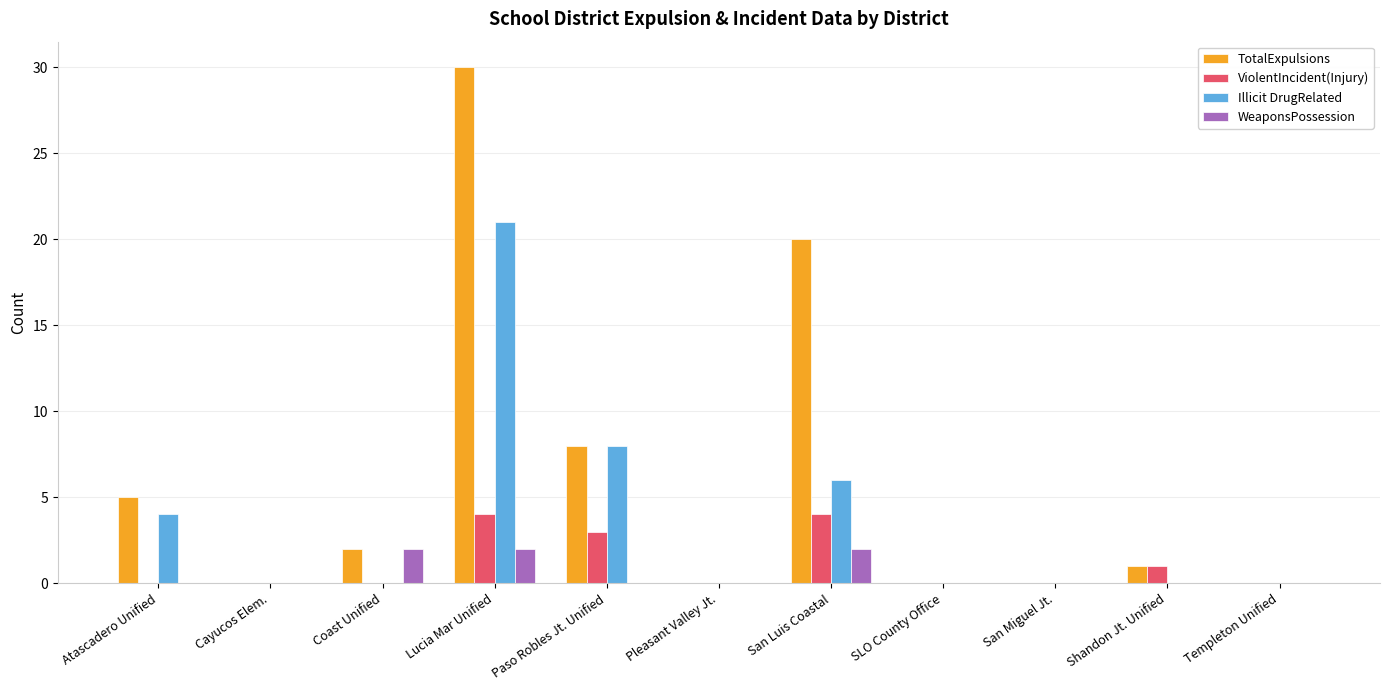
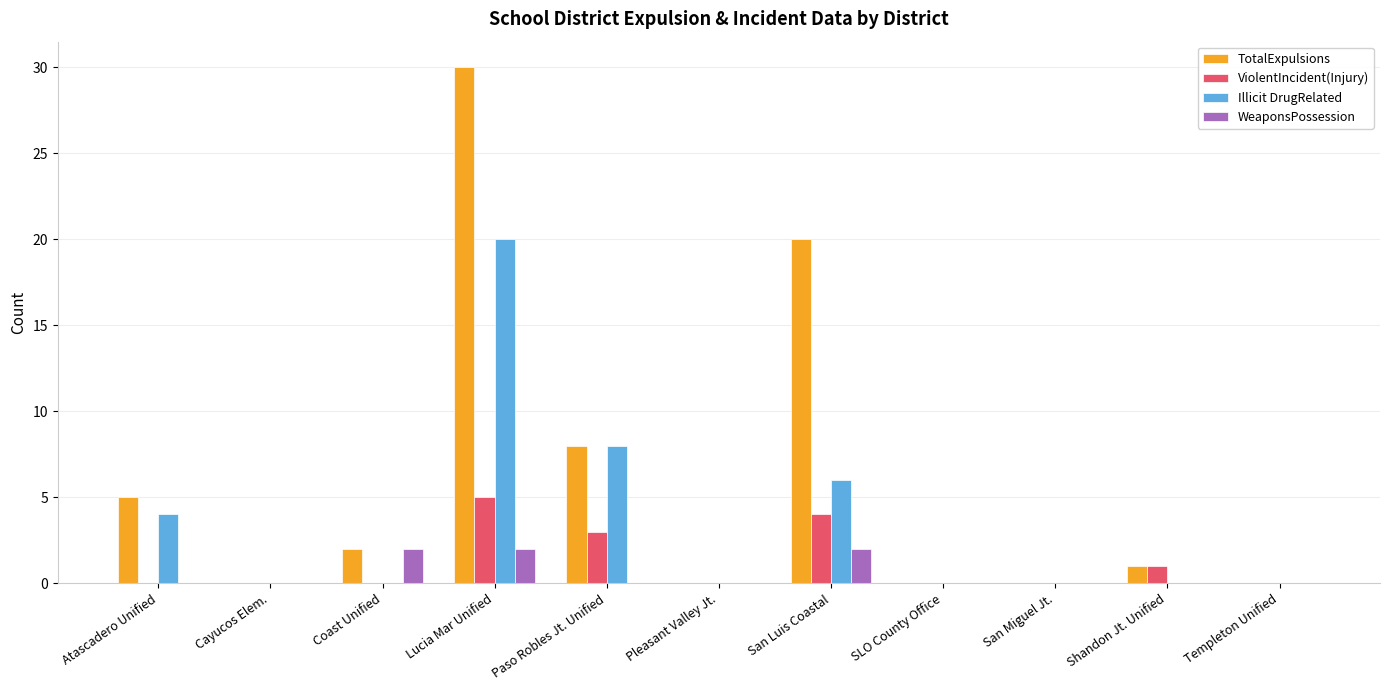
  {
    "TotalExpulsions": {
      "Atascadero Unified": 5,
      "Cayucos Elem.": 0,
      "Coast Unified": 2,
      "Lucia Mar Unified": 30,
      "Paso Robles Jt. Unified": 8,
      "Pleasant Valley Jt.": 0,
      "San Luis Coastal": 20,
      "SLO County Office": 0,
      "San Miguel Jt.": 0,
      "Shandon Jt. Unified": 1,
      "Templeton Unified": 0
    },
    "ViolentIncident(Injury)": {
      "Atascadero Unified": 0,
      "Cayucos Elem.": 0,
      "Coast Unified": 0,
-     "Lucia Mar Unified": 4,
+     "Lucia Mar Unified": 5,
      "Paso Robles Jt. Unified": 3,
      "Pleasant Valley Jt.": 0,
      "San Luis Coastal": 4,
      "SLO County Office": 0,
      "San Miguel Jt.": 0,
      "Shandon Jt. Unified": 1,
      "Templeton Unified": 0
    },
    "Illicit DrugRelated": {
      "Atascadero Unified": 4,
      "Cayucos Elem.": 0,
      "Coast Unified": 0,
-     "Lucia Mar Unified": 21,
+     "Lucia Mar Unified": 20,
      "Paso Robles Jt. Unified": 8,
      "Pleasant Valley Jt.": 0,
      "San Luis Coastal": 6,
      "SLO County Office": 0,
      "San Miguel Jt.": 0,
      "Shandon Jt. Unified": 0,
      "Templeton Unified": 0
    },
    "WeaponsPossession": {
      "Atascadero Unified": 0,
      "Cayucos Elem.": 0,
      "Coast Unified": 2,
      "Lucia Mar Unified": 2,
      "Paso Robles Jt. Unified": 0,
      "Pleasant Valley Jt.": 0,
      "San Luis Coastal": 2,
      "SLO County Office": 0,
      "San Miguel Jt.": 0,
      "Shandon Jt. Unified": 0,
      "Templeton Unified": 0
    }
  }
